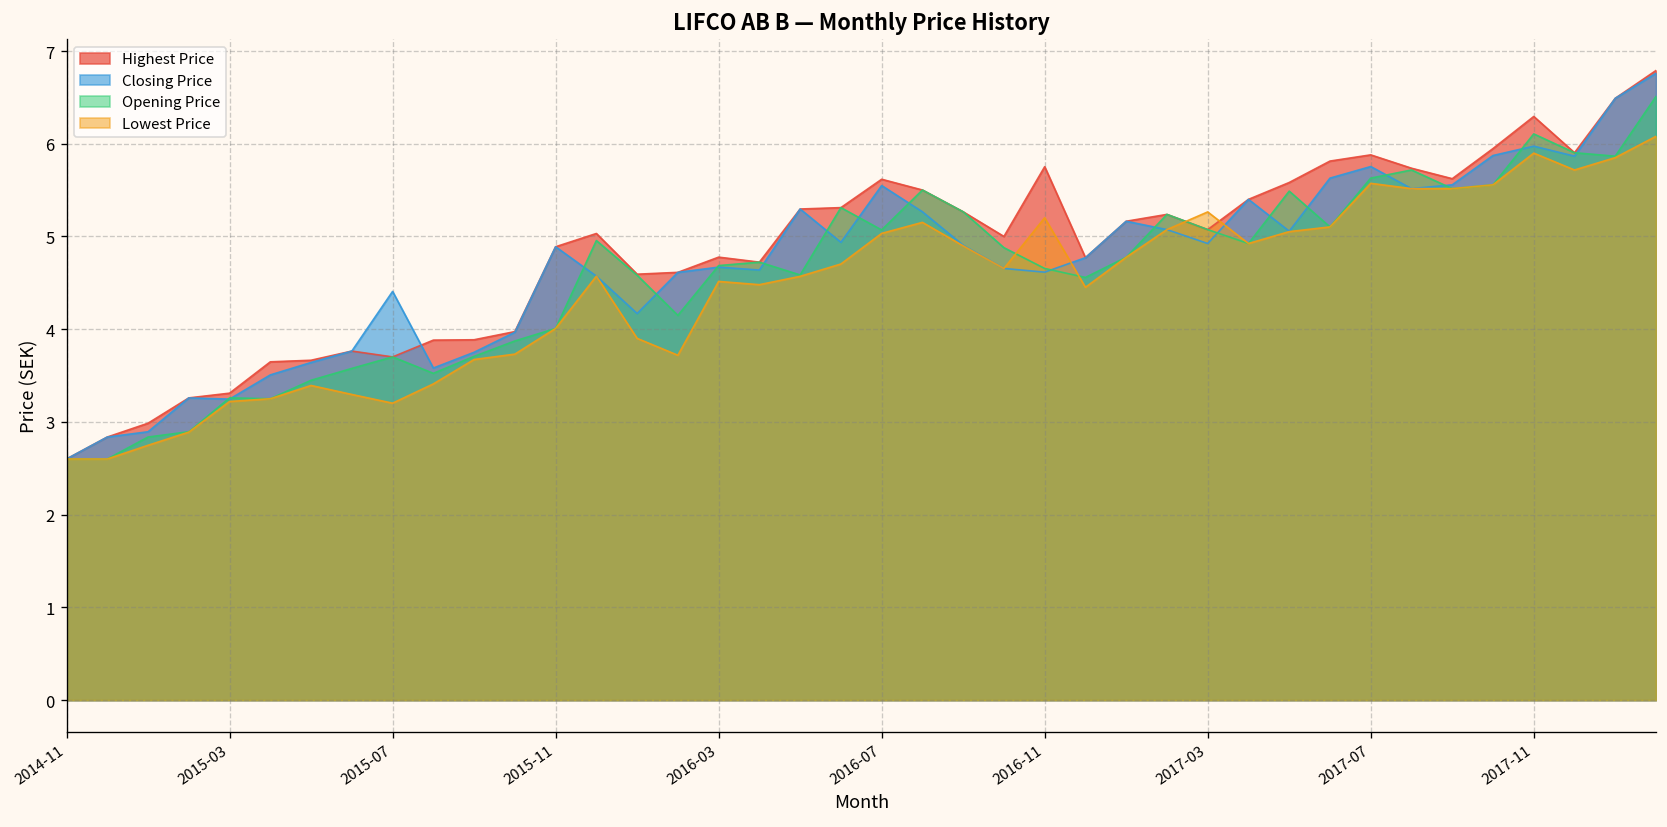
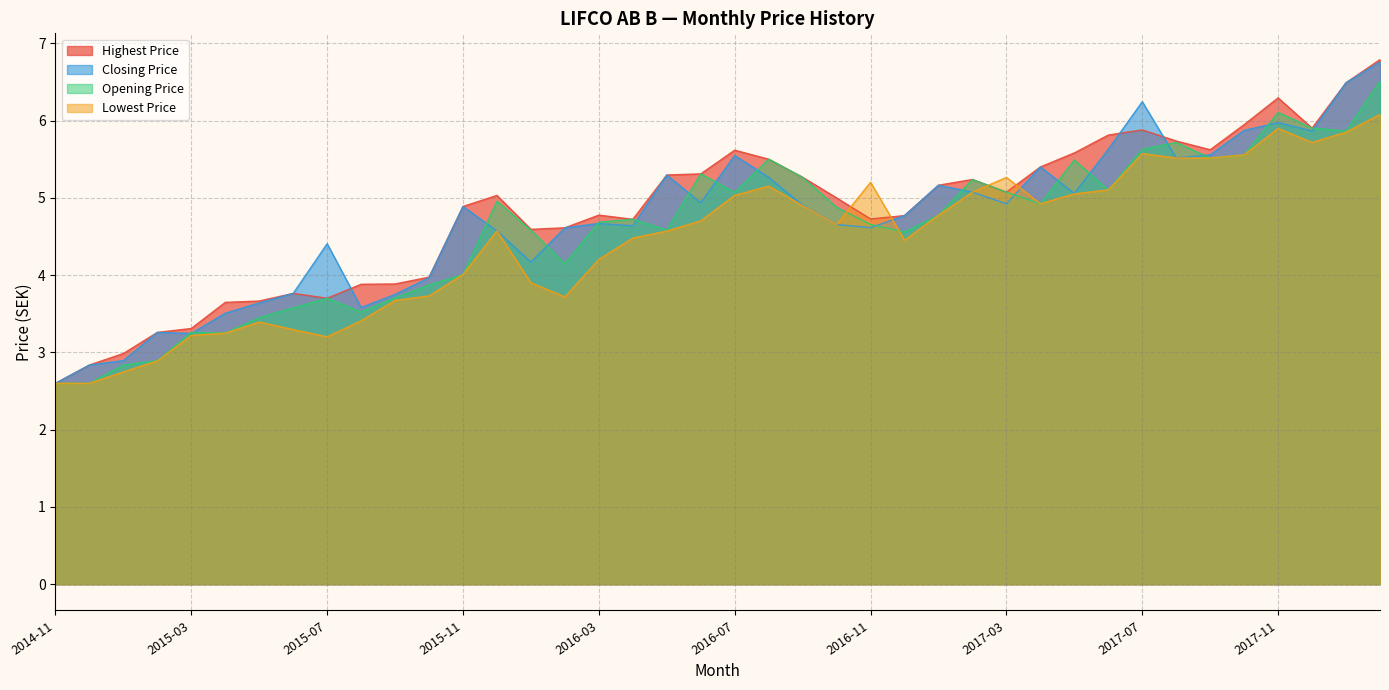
  {
    "Highest Price": {
      "2015-03": 3.3,
      "2016-03": 4.8,
      "2016-07": 5.6,
-     "2016-11": 5.8,
+     "2016-11": 4.7,
      "2017-07": 5.9,
      "2017-11": 6.3
    },
    "Closing Price": {
      "2015-07": 4.4,
      "2016-07": 5.5,
      "2016-11": 4.6,
      "2017-03": 4.9,
-     "2017-07": 5.8,
+     "2017-07": 6.2,
      "2017-11": 6.0
    },
    "Opening Price": {
      "2016-07": 5.1,
      "2016-11": 4.7,
      "2017-07": 5.6,
      "2017-11": 6.1
    },
    "Lowest Price": {
      "2015-07": 3.2,
-     "2016-03": 4.5,
+     "2016-03": 4.2,
      "2016-07": 5.0,
      "2016-11": 5.2,
      "2017-03": 5.3,
      "2017-07": 5.6,
      "2017-11": 5.9
    }
  }
